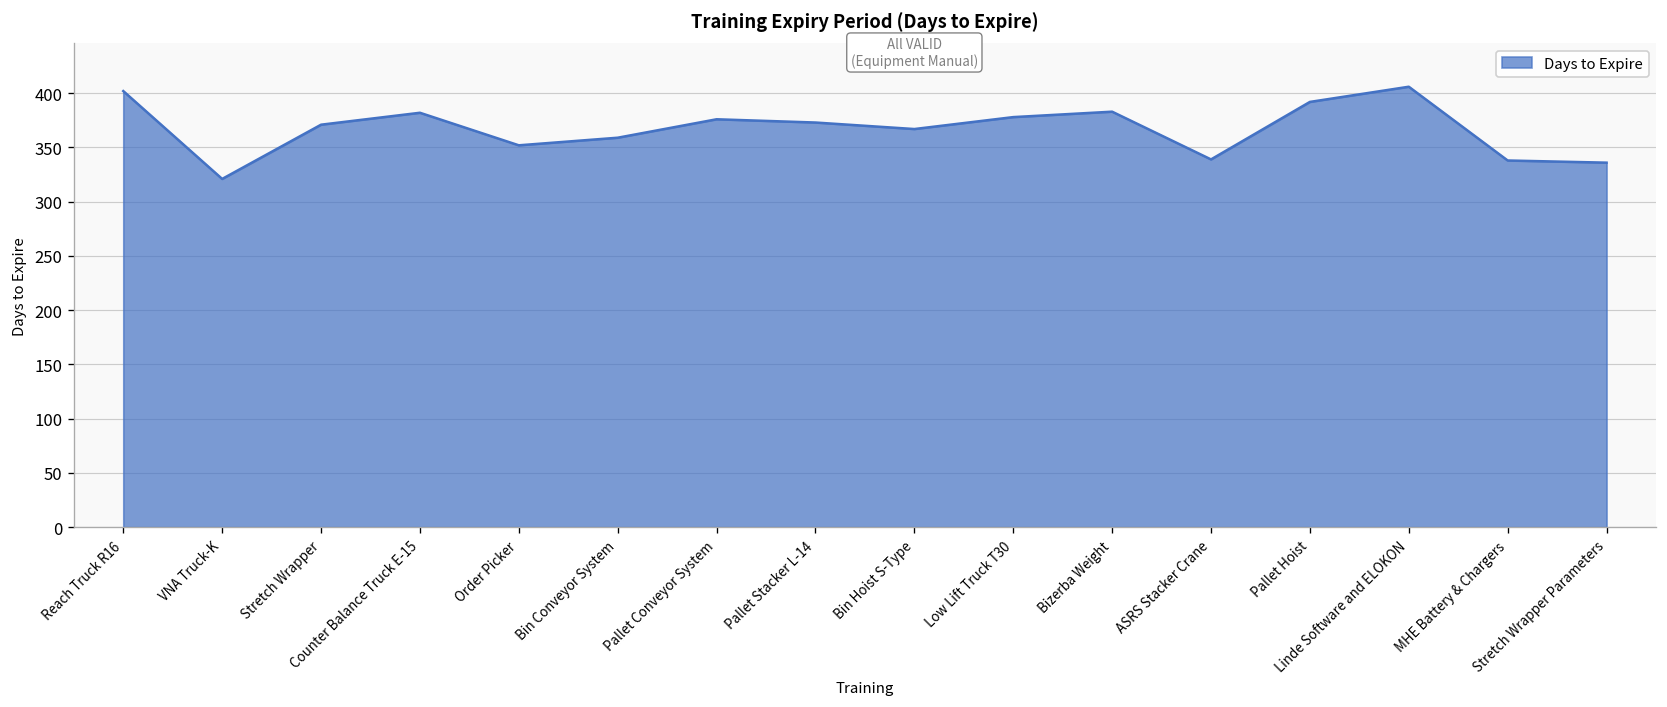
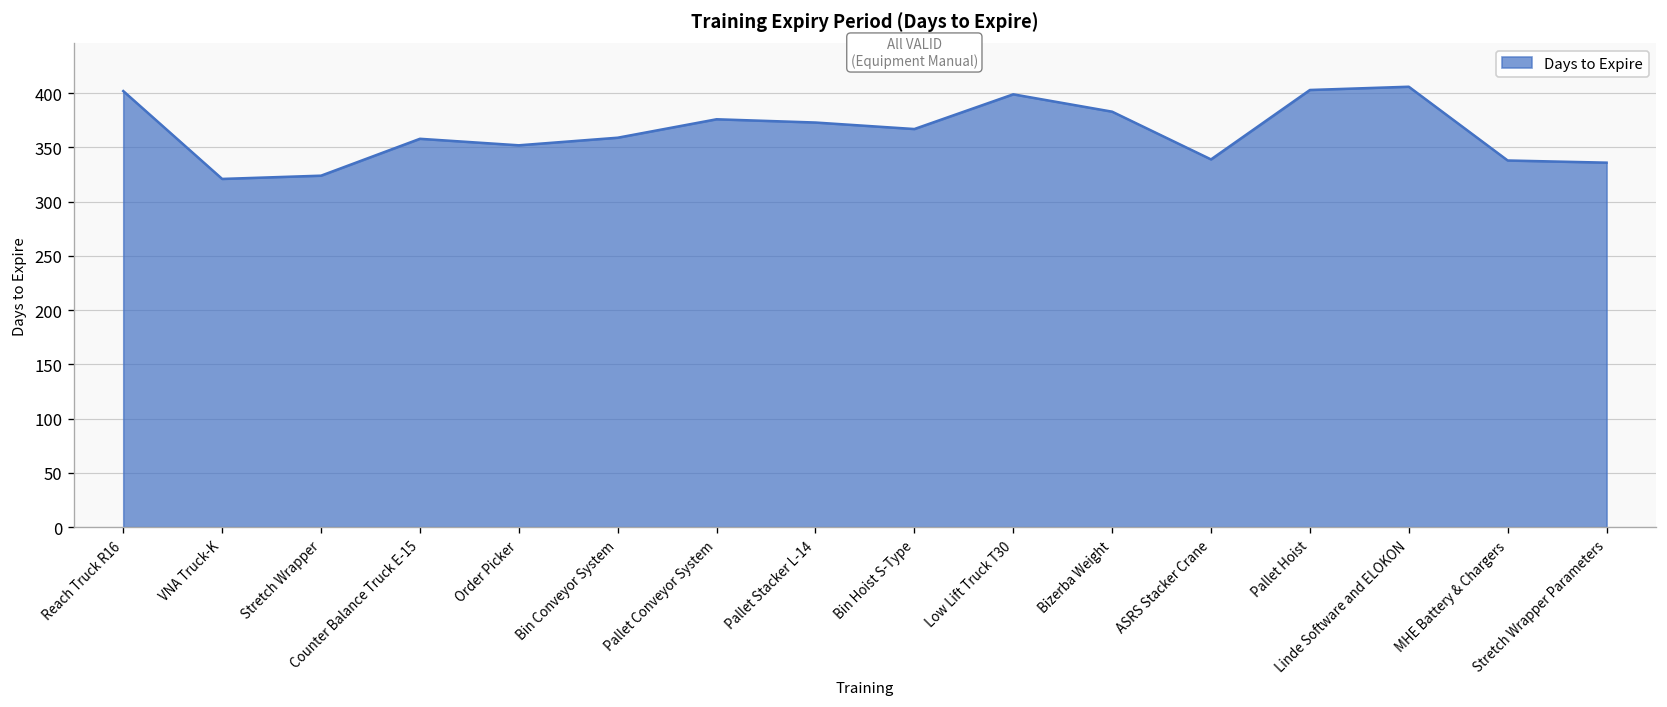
  {
    "Reach Truck R16": 400,
    "VNA Truck-K": 320,
-   "Stretch Wrapper": 370,
-   "Counter Balance Truck E-15": 380,
+   "Stretch Wrapper": 320,
+   "Counter Balance Truck E-15": 360,
    "Order Picker": 350,
    "Bin Conveyor System": 360,
    "Pallet Conveyor System": 380,
    "Pallet Stacker L-14": 370,
    "Bin Hoist S-Type": 370,
-   "Low Lift Truck T30": 380,
+   "Low Lift Truck T30": 400,
    "Bizerba Weight": 380,
    "ASRS Stacker Crane": 340,
-   "Pallet Hoist": 390,
+   "Pallet Hoist": 400,
    "Linde Software and ELOKON": 410,
    "MHE Battery & Chargers": 340,
    "Stretch Wrapper Parameters": 340
  }
